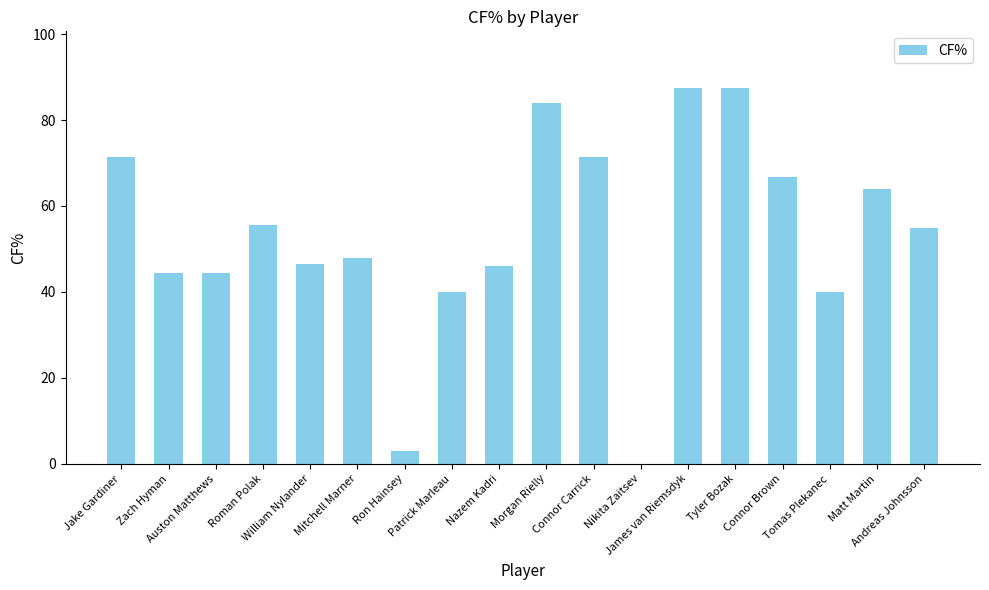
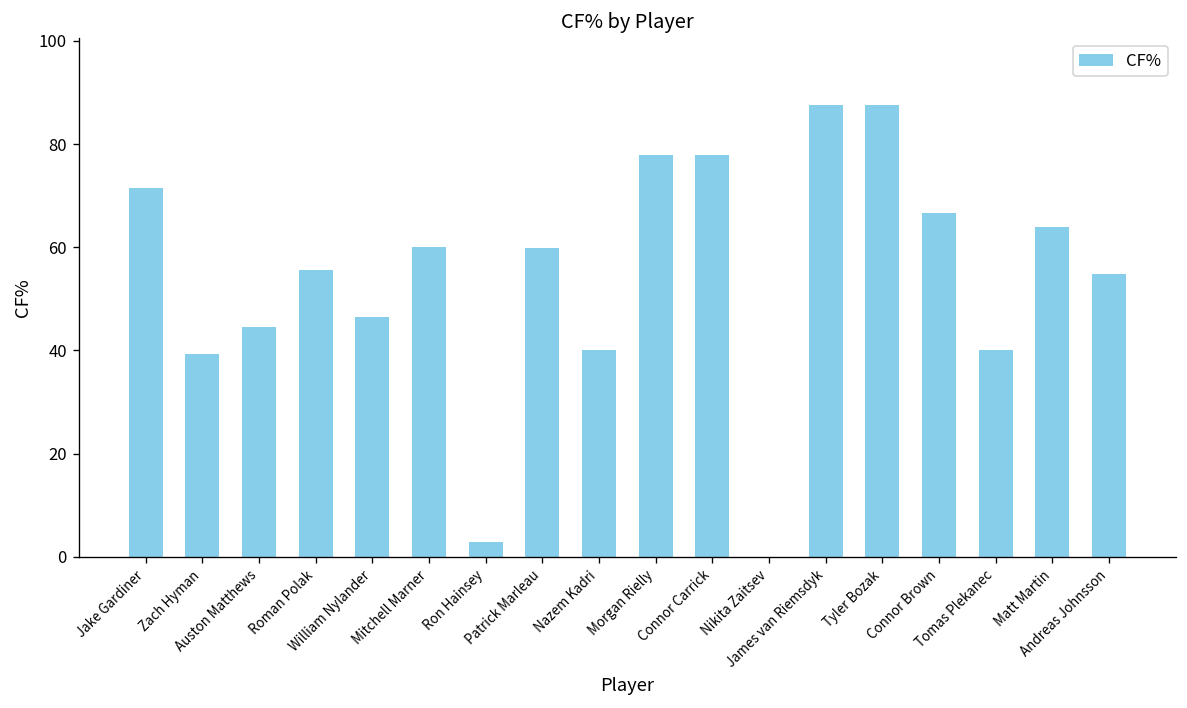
  {
    "Jake Gardiner": 71,
-   "Zach Hyman": 44,
+   "Zach Hyman": 39,
    "Auston Matthews": 44,
    "Roman Polak": 56,
    "William Nylander": 46,
-   "Mitchell Marner": 48,
+   "Mitchell Marner": 60,
    "Ron Hainsey": 3,
-   "Patrick Marleau": 40,
-   "Nazem Kadri": 46,
-   "Morgan Rielly": 84,
-   "Connor Carrick": 71,
+   "Patrick Marleau": 60,
+   "Nazem Kadri": 40,
+   "Morgan Rielly": 78,
+   "Connor Carrick": 78,
    "Nikita Zaitsev": 0,
    "James van Riemsdyk": 88,
    "Tyler Bozak": 88,
    "Connor Brown": 67,
    "Tomas Plekanec": 40,
    "Matt Martin": 64,
    "Andreas Johnsson": 55
  }
